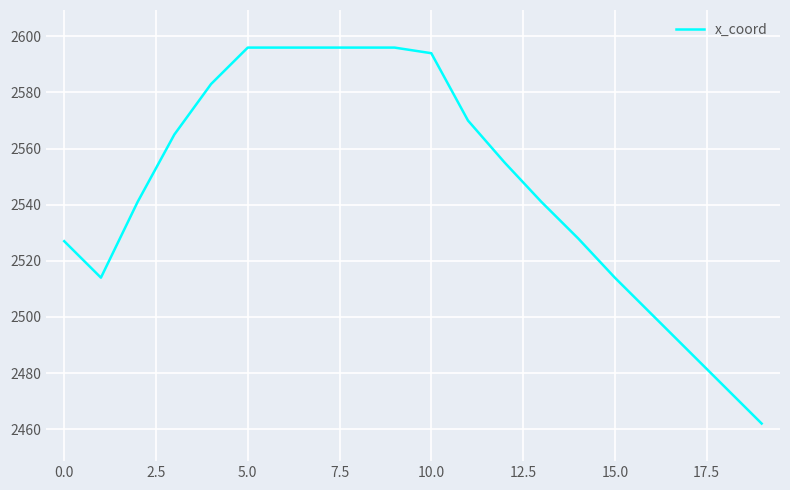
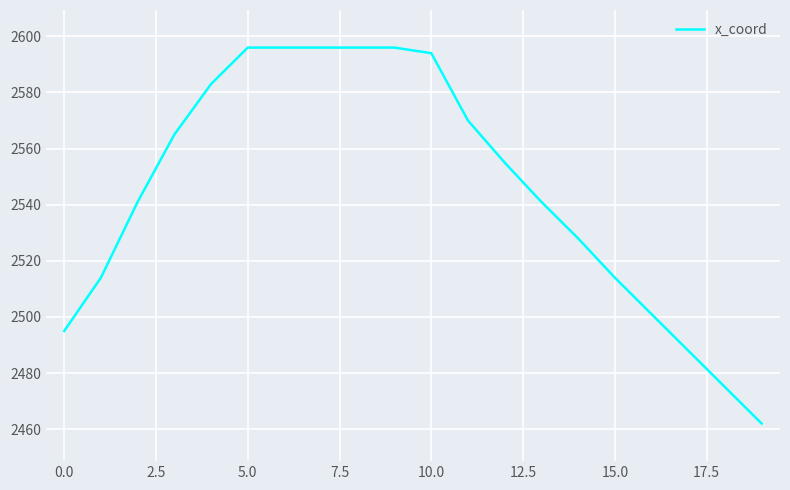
  {
-   "0.0": 2527,
+   "0.0": 2495,
    "5.0": 2596,
    "10.0": 2594,
    "15.0": 2514
  }
